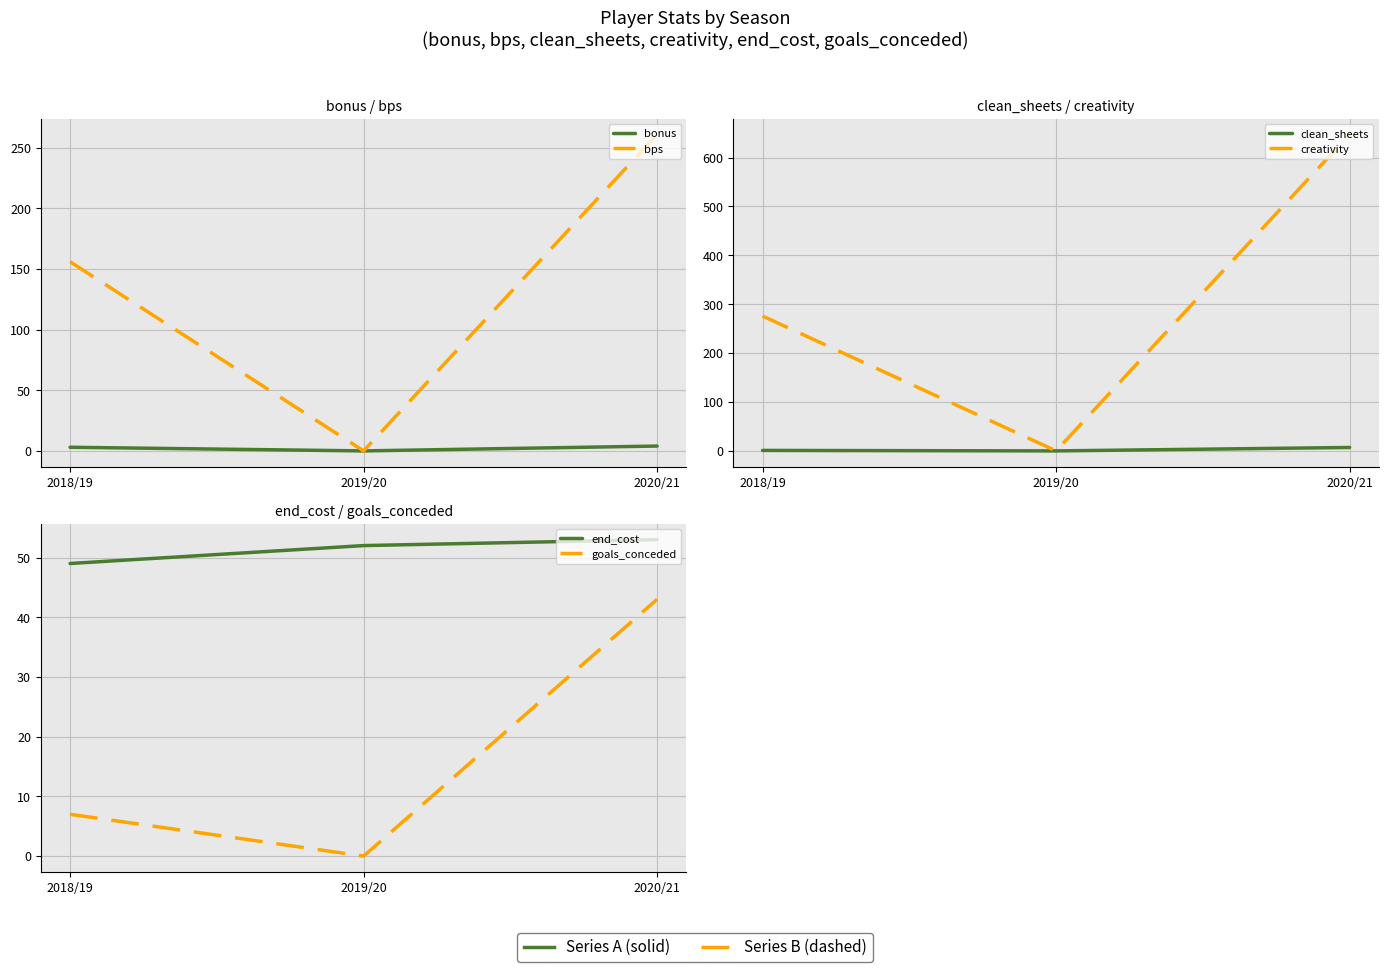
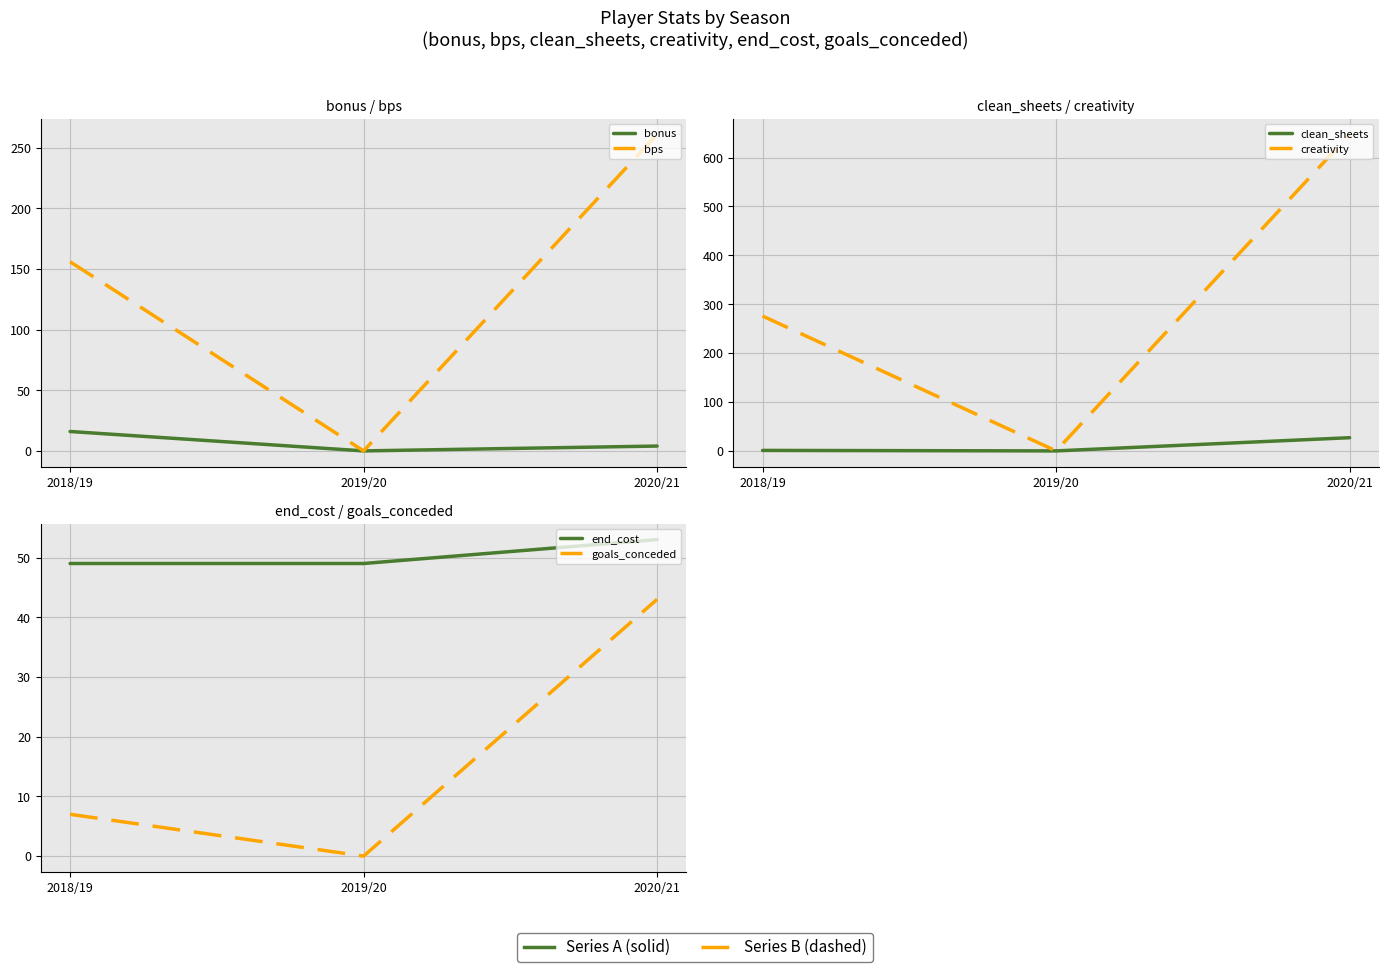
  {
    "bonus / bps": {
      "bonus": {
-       "2018/19": 3,
+       "2018/19": 16,
        "2020/21": 4
      },
      "bps": {
        "2018/19": 156
      }
    },
    "clean_sheets / creativity": {
      "clean_sheets": {
        "2018/19": 0,
-       "2020/21": 10
+       "2020/21": 30
      },
      "creativity": {
        "2018/19": 280
      }
    },
    "end_cost / goals_conceded": {
      "end_cost": {
        "2018/19": 49,
-       "2019/20": 52
+       "2019/20": 49
      },
      "goals_conceded": {
        "2018/19": 7,
        "2019/20": 0,
        "2020/21": 43
      }
    }
  }
